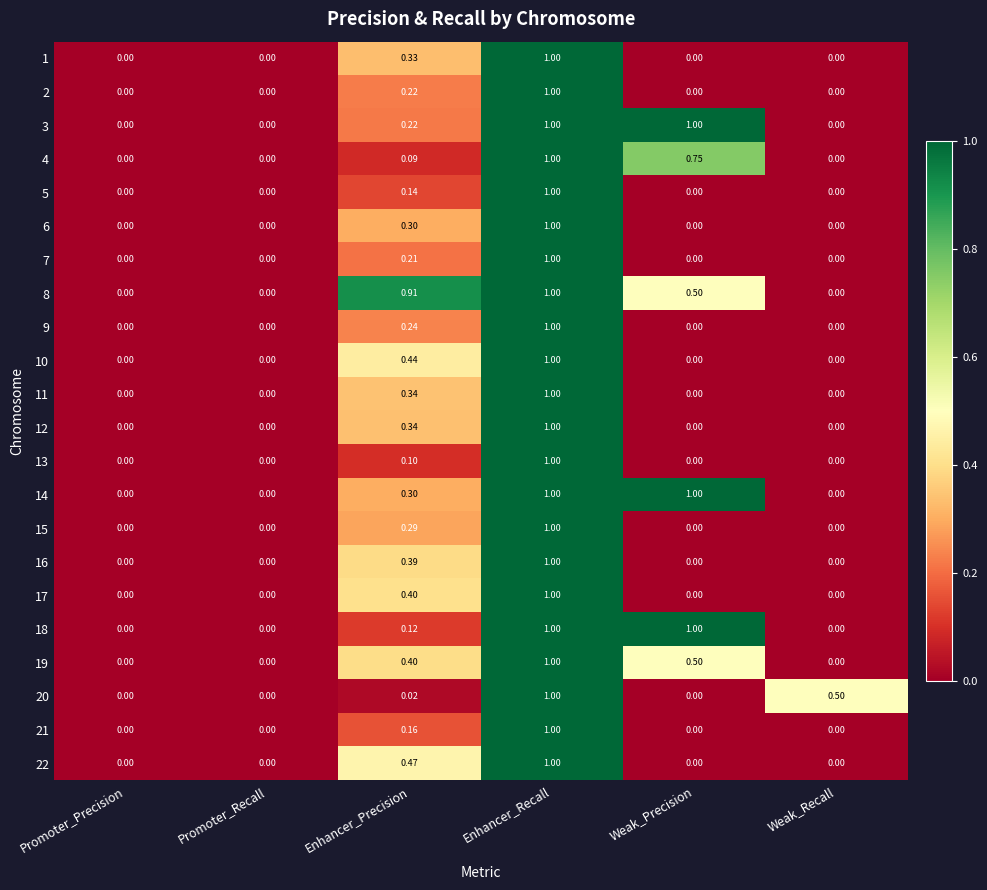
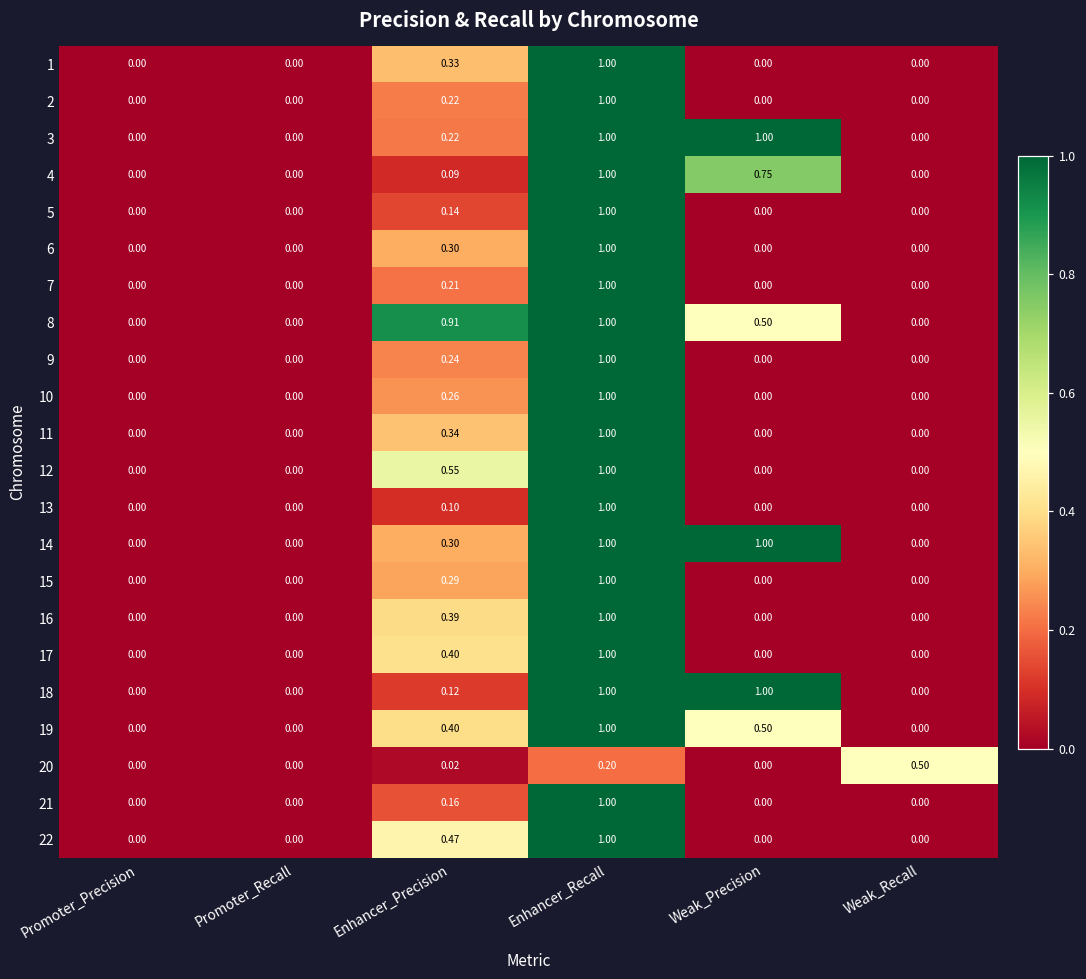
  {
    "1": {
      "Promoter_Precision": 0.00,
      "Promoter_Recall": 0.00,
      "Enhancer_Precision": 0.33,
      "Enhancer_Recall": 1.00,
      "Weak_Precision": 0.00,
      "Weak_Recall": 0.00
    },
    "2": {
      "Promoter_Precision": 0.00,
      "Promoter_Recall": 0.00,
      "Enhancer_Precision": 0.22,
      "Enhancer_Recall": 1.00,
      "Weak_Precision": 0.00,
      "Weak_Recall": 0.00
    },
    "3": {
      "Promoter_Precision": 0.00,
      "Promoter_Recall": 0.00,
      "Enhancer_Precision": 0.22,
      "Enhancer_Recall": 1.00,
      "Weak_Precision": 1.00,
      "Weak_Recall": 0.00
    },
    "4": {
      "Promoter_Precision": 0.00,
      "Promoter_Recall": 0.00,
      "Enhancer_Precision": 0.09,
      "Enhancer_Recall": 1.00,
      "Weak_Precision": 0.75,
      "Weak_Recall": 0.00
    },
    "5": {
      "Promoter_Precision": 0.00,
      "Promoter_Recall": 0.00,
      "Enhancer_Precision": 0.14,
      "Enhancer_Recall": 1.00,
      "Weak_Precision": 0.00,
      "Weak_Recall": 0.00
    },
    "6": {
      "Promoter_Precision": 0.00,
      "Promoter_Recall": 0.00,
      "Enhancer_Precision": 0.30,
      "Enhancer_Recall": 1.00,
      "Weak_Precision": 0.00,
      "Weak_Recall": 0.00
    },
    "7": {
      "Promoter_Precision": 0.00,
      "Promoter_Recall": 0.00,
      "Enhancer_Precision": 0.21,
      "Enhancer_Recall": 1.00,
      "Weak_Precision": 0.00,
      "Weak_Recall": 0.00
    },
    "8": {
      "Promoter_Precision": 0.00,
      "Promoter_Recall": 0.00,
      "Enhancer_Precision": 0.91,
      "Enhancer_Recall": 1.00,
      "Weak_Precision": 0.50,
      "Weak_Recall": 0.00
    },
    "9": {
      "Promoter_Precision": 0.00,
      "Promoter_Recall": 0.00,
      "Enhancer_Precision": 0.24,
      "Enhancer_Recall": 1.00,
      "Weak_Precision": 0.00,
      "Weak_Recall": 0.00
    },
    "10": {
      "Promoter_Precision": 0.00,
      "Promoter_Recall": 0.00,
-     "Enhancer_Precision": 0.44,
+     "Enhancer_Precision": 0.26,
      "Enhancer_Recall": 1.00,
      "Weak_Precision": 0.00,
      "Weak_Recall": 0.00
    },
    "11": {
      "Promoter_Precision": 0.00,
      "Promoter_Recall": 0.00,
      "Enhancer_Precision": 0.34,
      "Enhancer_Recall": 1.00,
      "Weak_Precision": 0.00,
      "Weak_Recall": 0.00
    },
    "12": {
      "Promoter_Precision": 0.00,
      "Promoter_Recall": 0.00,
-     "Enhancer_Precision": 0.34,
+     "Enhancer_Precision": 0.55,
      "Enhancer_Recall": 1.00,
      "Weak_Precision": 0.00,
      "Weak_Recall": 0.00
    },
    "13": {
      "Promoter_Precision": 0.00,
      "Promoter_Recall": 0.00,
      "Enhancer_Precision": 0.10,
      "Enhancer_Recall": 1.00,
      "Weak_Precision": 0.00,
      "Weak_Recall": 0.00
    },
    "14": {
      "Promoter_Precision": 0.00,
      "Promoter_Recall": 0.00,
      "Enhancer_Precision": 0.30,
      "Enhancer_Recall": 1.00,
      "Weak_Precision": 1.00,
      "Weak_Recall": 0.00
    },
    "15": {
      "Promoter_Precision": 0.00,
      "Promoter_Recall": 0.00,
      "Enhancer_Precision": 0.29,
      "Enhancer_Recall": 1.00,
      "Weak_Precision": 0.00,
      "Weak_Recall": 0.00
    },
    "16": {
      "Promoter_Precision": 0.00,
      "Promoter_Recall": 0.00,
      "Enhancer_Precision": 0.39,
      "Enhancer_Recall": 1.00,
      "Weak_Precision": 0.00,
      "Weak_Recall": 0.00
    },
    "17": {
      "Promoter_Precision": 0.00,
      "Promoter_Recall": 0.00,
      "Enhancer_Precision": 0.40,
      "Enhancer_Recall": 1.00,
      "Weak_Precision": 0.00,
      "Weak_Recall": 0.00
    },
    "18": {
      "Promoter_Precision": 0.00,
      "Promoter_Recall": 0.00,
      "Enhancer_Precision": 0.12,
      "Enhancer_Recall": 1.00,
      "Weak_Precision": 1.00,
      "Weak_Recall": 0.00
    },
    "19": {
      "Promoter_Precision": 0.00,
      "Promoter_Recall": 0.00,
      "Enhancer_Precision": 0.40,
      "Enhancer_Recall": 1.00,
      "Weak_Precision": 0.50,
      "Weak_Recall": 0.00
    },
    "20": {
      "Promoter_Precision": 0.00,
      "Promoter_Recall": 0.00,
      "Enhancer_Precision": 0.02,
-     "Enhancer_Recall": 1.00,
+     "Enhancer_Recall": 0.20,
      "Weak_Precision": 0.00,
      "Weak_Recall": 0.50
    },
    "21": {
      "Promoter_Precision": 0.00,
      "Promoter_Recall": 0.00,
      "Enhancer_Precision": 0.16,
      "Enhancer_Recall": 1.00,
      "Weak_Precision": 0.00,
      "Weak_Recall": 0.00
    },
    "22": {
      "Promoter_Precision": 0.00,
      "Promoter_Recall": 0.00,
      "Enhancer_Precision": 0.47,
      "Enhancer_Recall": 1.00,
      "Weak_Precision": 0.00,
      "Weak_Recall": 0.00
    }
  }
